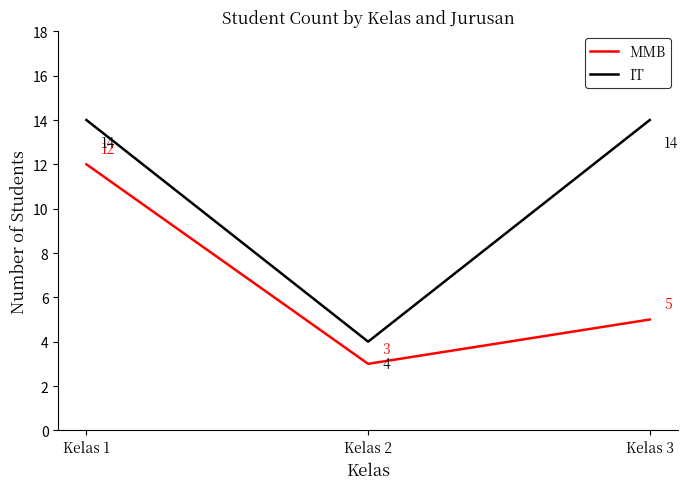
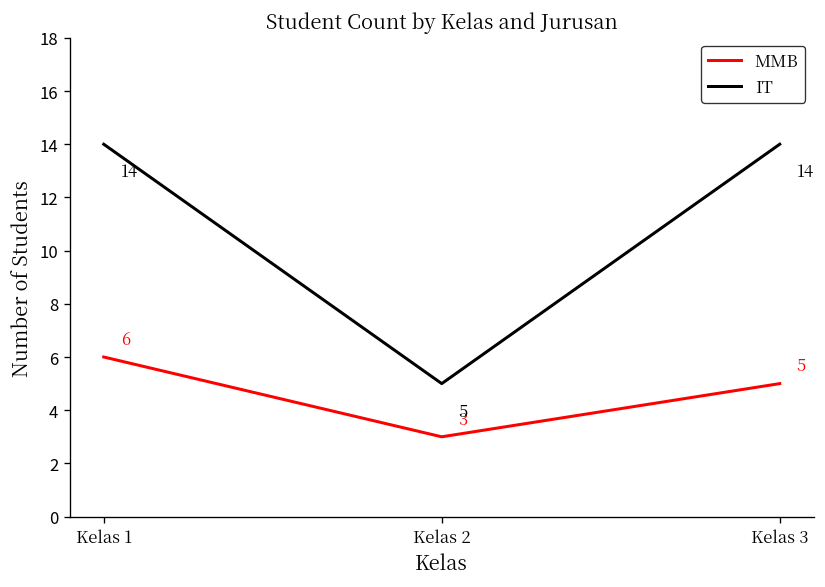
  {
    "MMB": {
-     "Kelas 1": 12,
+     "Kelas 1": 6,
      "Kelas 2": 3,
      "Kelas 3": 5
    },
    "IT": {
-     "Kelas 2": 4,
+     "Kelas 2": 5,
      "Kelas 3": 14
    }
  }
